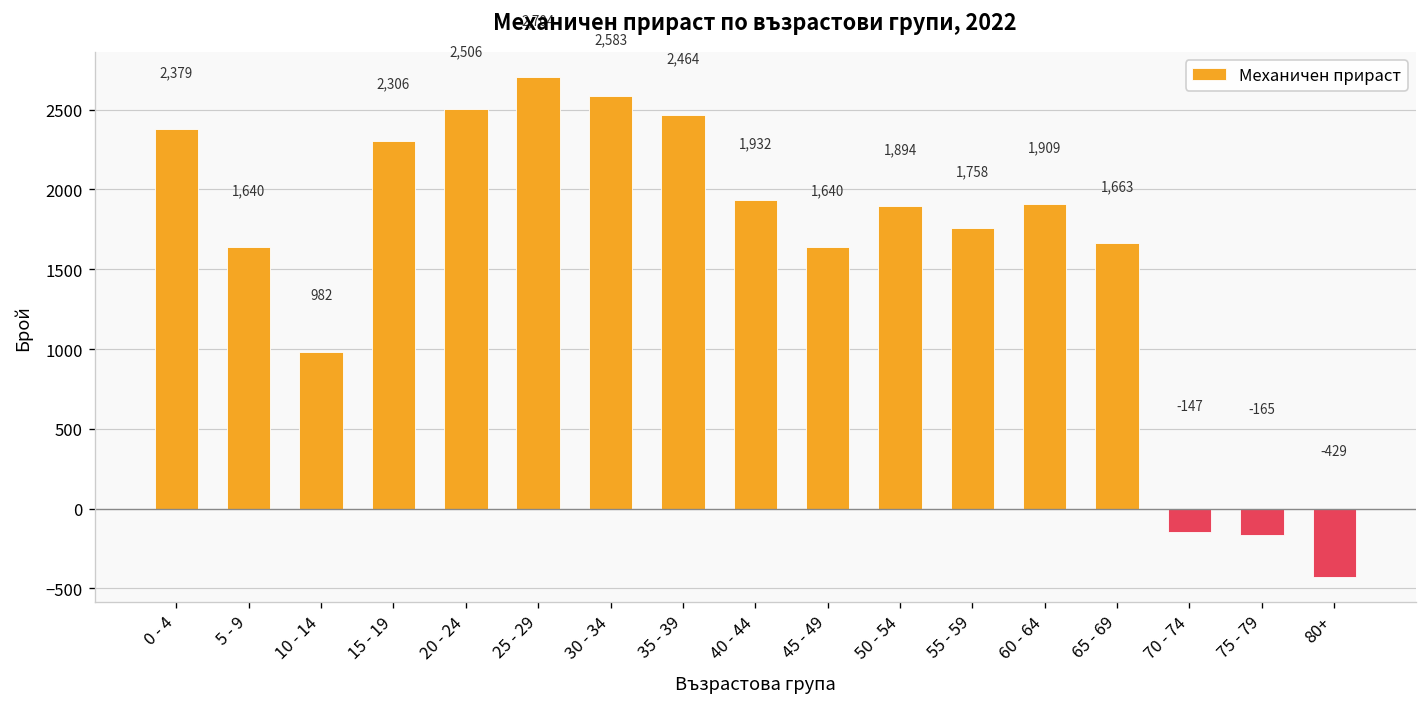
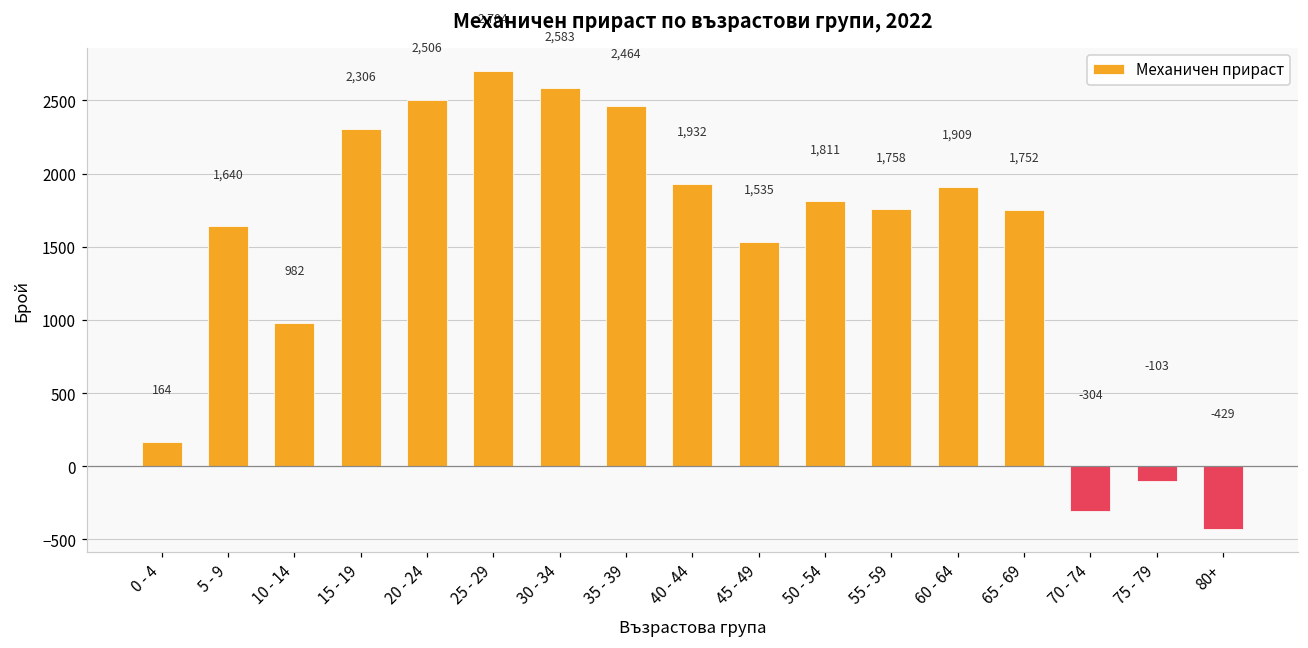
  {
-   "0 - 4": "2,379",
-   "45 - 49": "1,640",
-   "50 - 54": "1,894",
-   "65 - 69": "1,663",
-   "70 - 74": "-147",
-   "75 - 79": "-165"
+   "0 - 4": "164",
+   "45 - 49": "1,535",
+   "50 - 54": "1,811",
+   "65 - 69": "1,752",
+   "70 - 74": "-304",
+   "75 - 79": "-103"
  }
